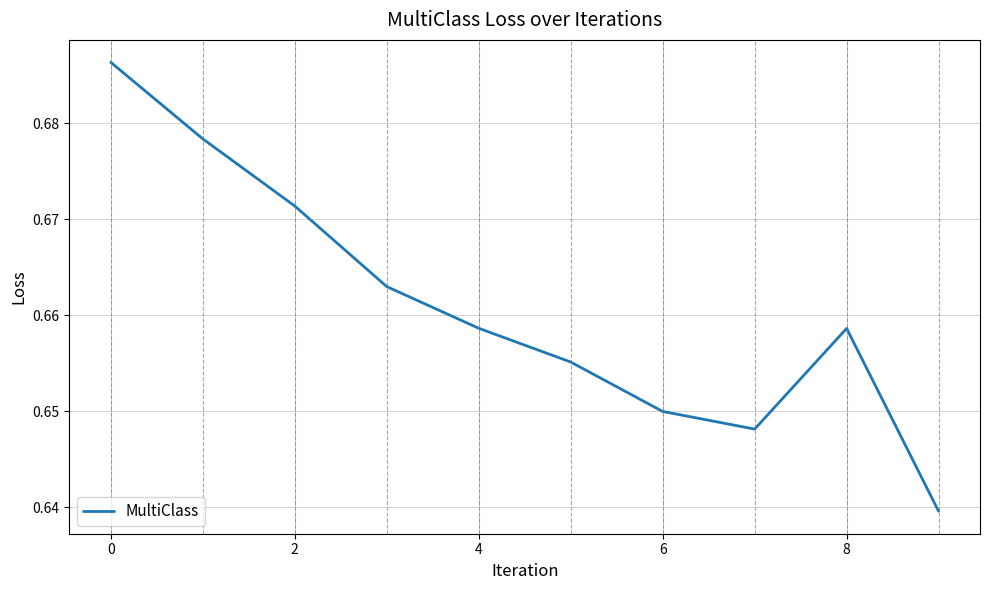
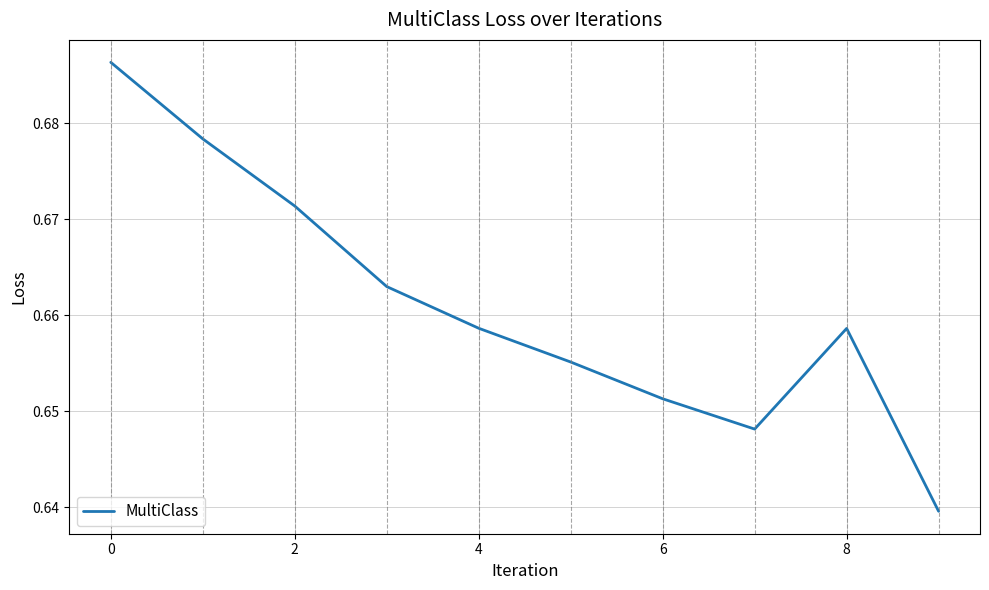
  {
    "0": 0.686,
    "2": 0.671,
    "4": 0.659,
-   "6": 0.650,
+   "6": 0.651,
    "8": 0.659
  }
